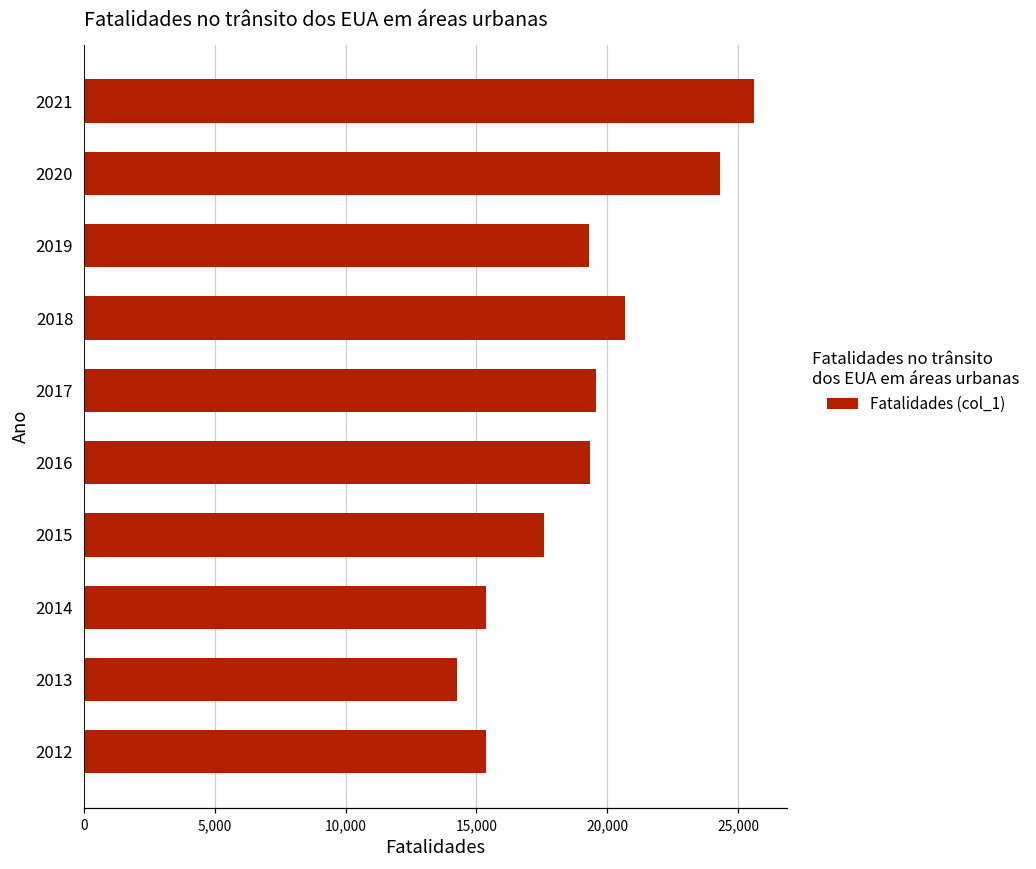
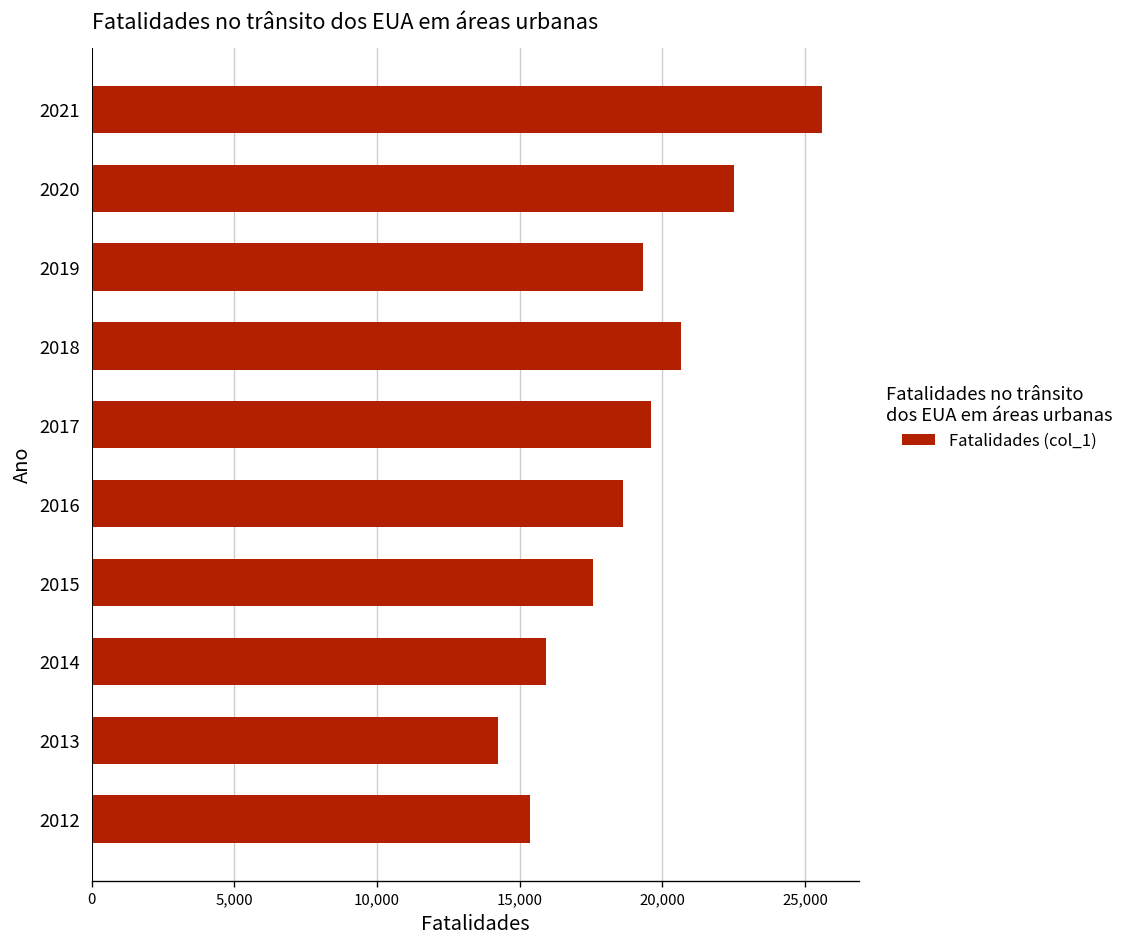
  {
    "2021": "25,600",
-   "2020": "24,300",
+   "2020": "22,500",
    "2019": "19,300",
    "2018": "20,700",
    "2017": "19,600",
-   "2016": "19,400",
+   "2016": "18,600",
    "2015": "17,600",
-   "2014": "15,400",
+   "2014": "15,900",
    "2013": "14,200",
    "2012": "15,400"
  }
